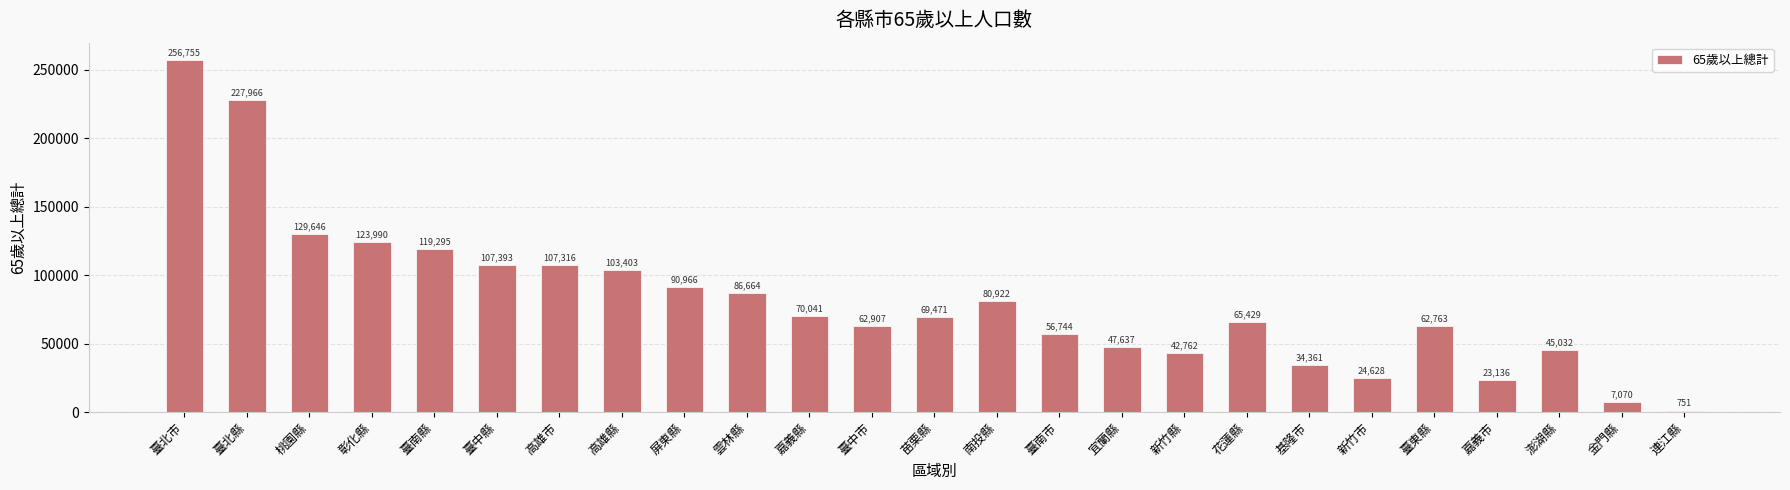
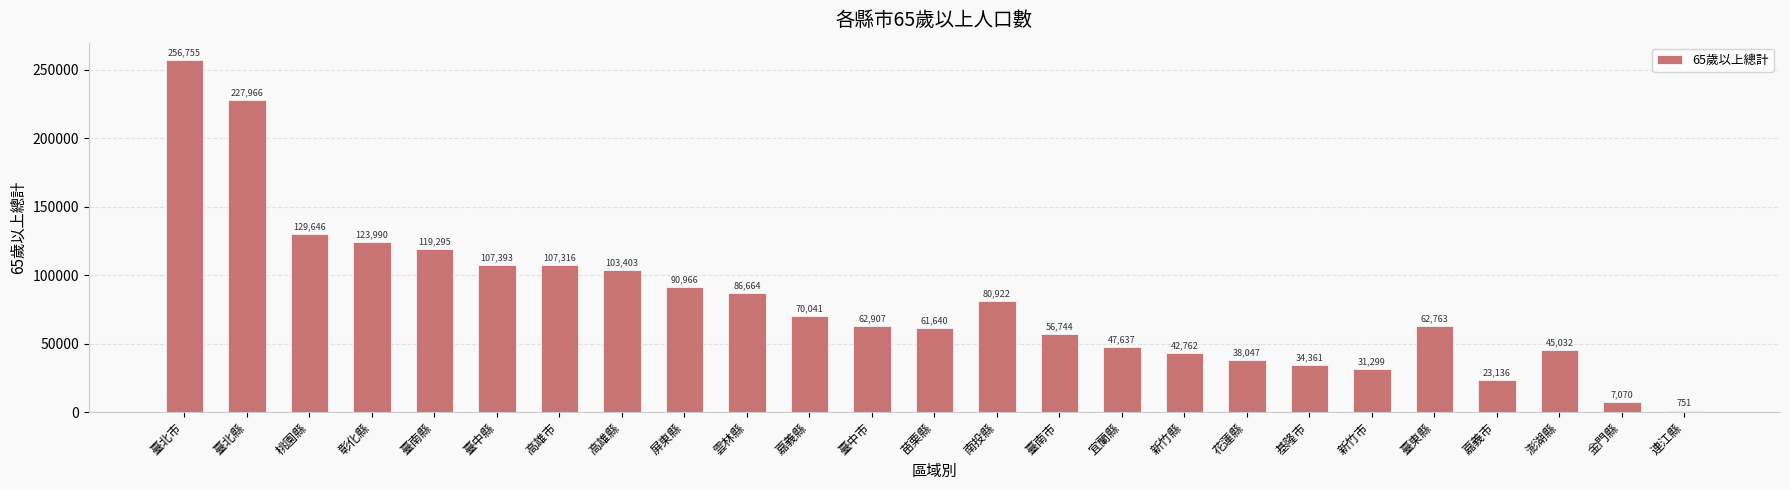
  {
    "臺北市": "256,755",
    "臺北縣": "227,966",
    "桃園縣": "129,646",
    "彰化縣": "123,990",
    "臺南縣": "119,295",
    "臺中縣": "107,393",
    "高雄市": "107,316",
    "高雄縣": "103,403",
    "屏東縣": "90,966",
    "雲林縣": "86,664",
    "嘉義縣": "70,041",
    "臺中市": "62,907",
-   "苗栗縣": "69,471",
+   "苗栗縣": "61,640",
    "南投縣": "80,922",
    "臺南市": "56,744",
    "宜蘭縣": "47,637",
    "新竹縣": "42,762",
-   "花蓮縣": "65,429",
+   "花蓮縣": "38,047",
    "基隆市": "34,361",
-   "新竹市": "24,628",
+   "新竹市": "31,299",
    "臺東縣": "62,763",
    "嘉義市": "23,136",
    "澎湖縣": "45,032",
    "金門縣": "7,070",
    "連江縣": "751"
  }
